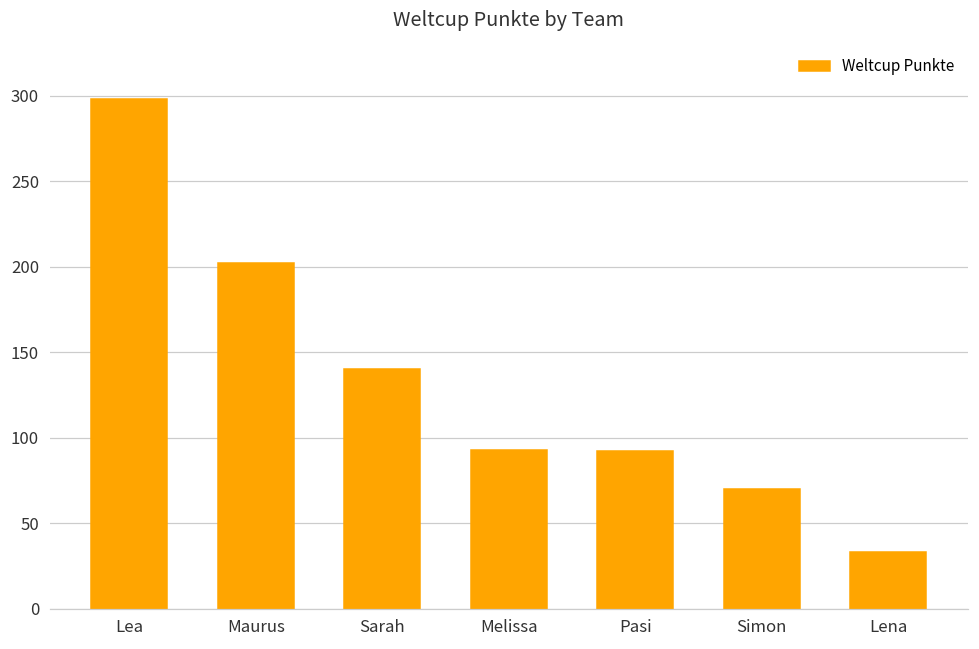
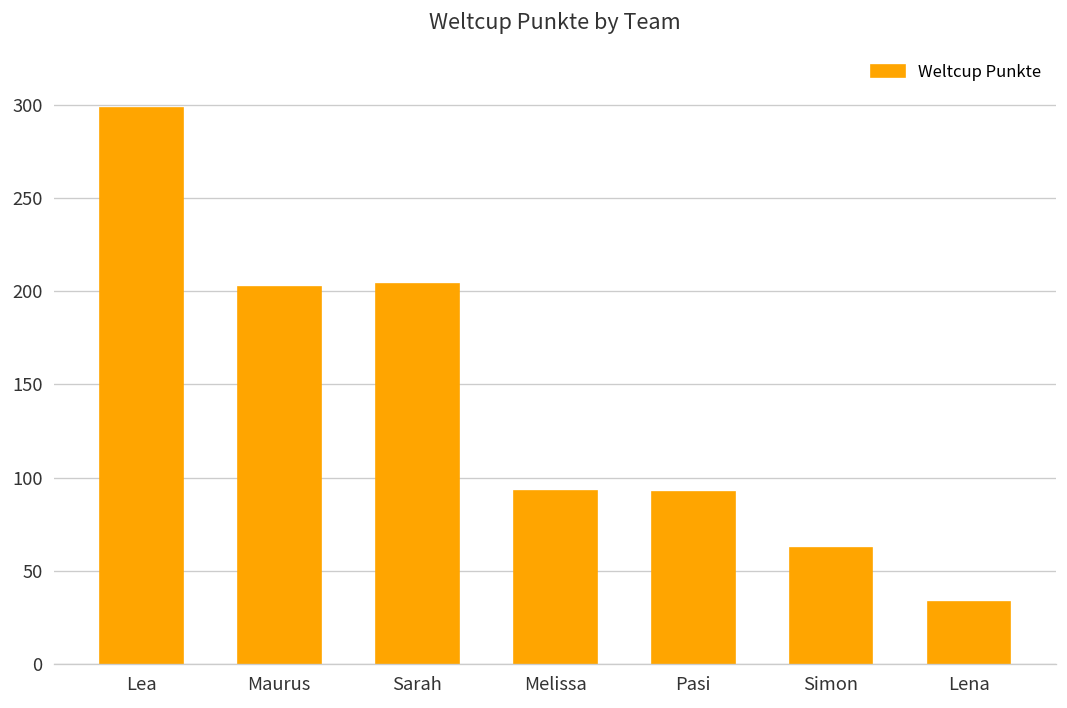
  {
    "Lea": 298,
    "Maurus": 202,
-   "Sarah": 140,
+   "Sarah": 204,
    "Melissa": 93,
    "Pasi": 92,
-   "Simon": 70,
+   "Simon": 62,
    "Lena": 33
  }
